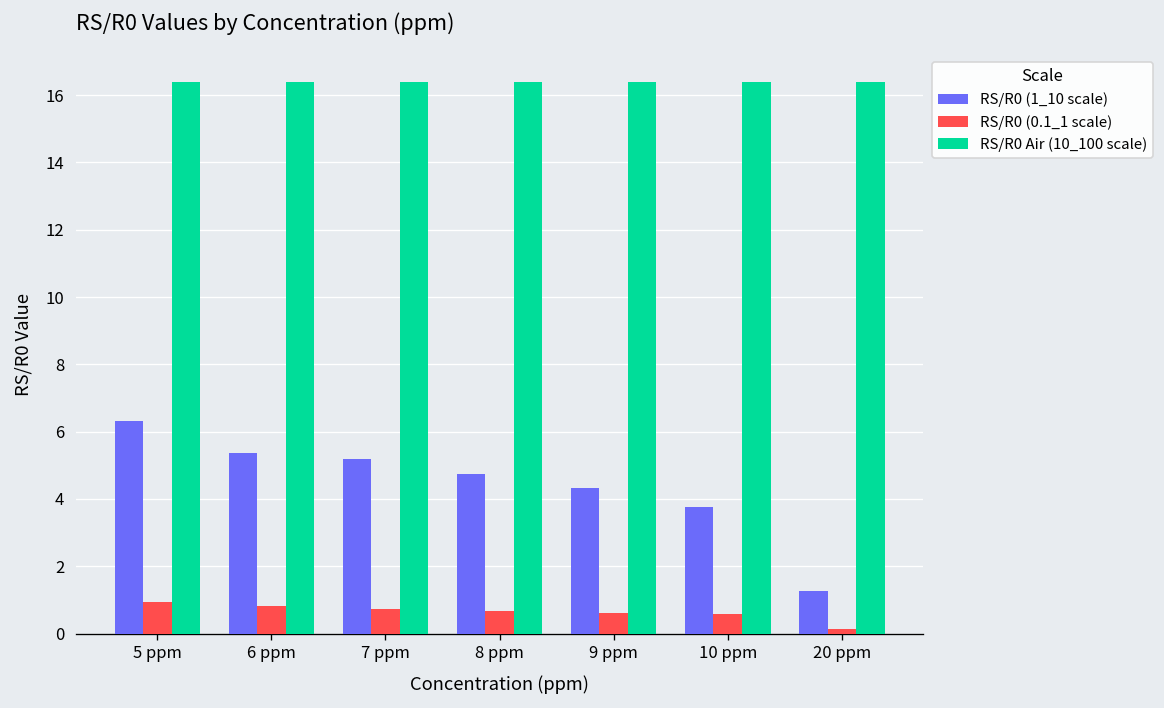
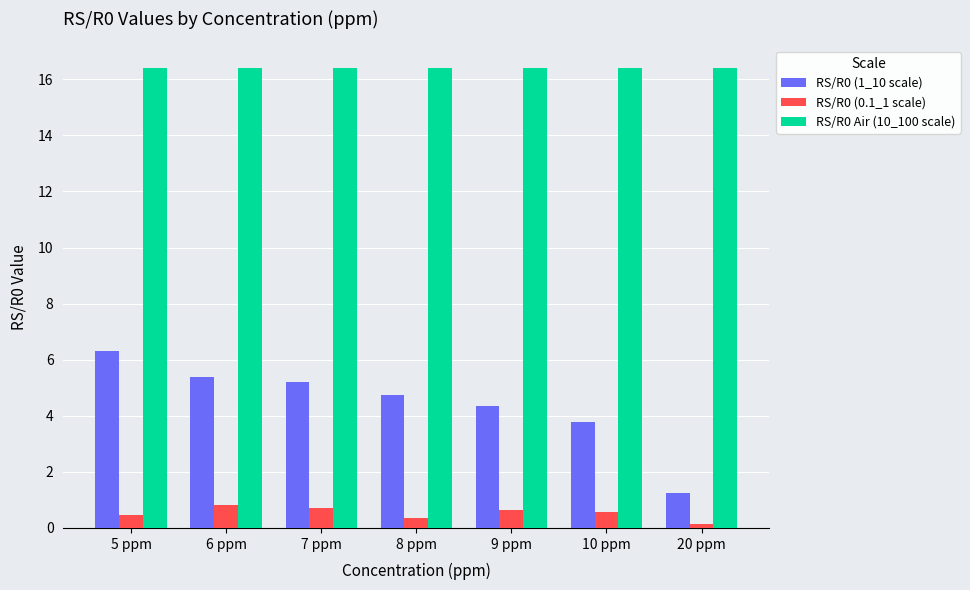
  {
    "RS/R0 (1_10 scale)": {
      "5 ppm": 6.3,
      "6 ppm": 5.4,
      "7 ppm": 5.2,
      "8 ppm": 4.7,
      "9 ppm": 4.3,
      "10 ppm": 3.8,
      "20 ppm": 1.3
    },
    "RS/R0 (0.1_1 scale)": {
-     "5 ppm": 0.9,
+     "5 ppm": 0.5,
      "6 ppm": 0.8,
      "7 ppm": 0.7,
-     "8 ppm": 0.7,
+     "8 ppm": 0.3,
      "9 ppm": 0.6,
      "10 ppm": 0.6,
      "20 ppm": 0.1
    },
    "RS/R0 Air (10_100 scale)": {
      "5 ppm": 16.4,
      "6 ppm": 16.4,
      "7 ppm": 16.4,
      "8 ppm": 16.4,
      "9 ppm": 16.4,
      "10 ppm": 16.4,
      "20 ppm": 16.4
    }
  }
